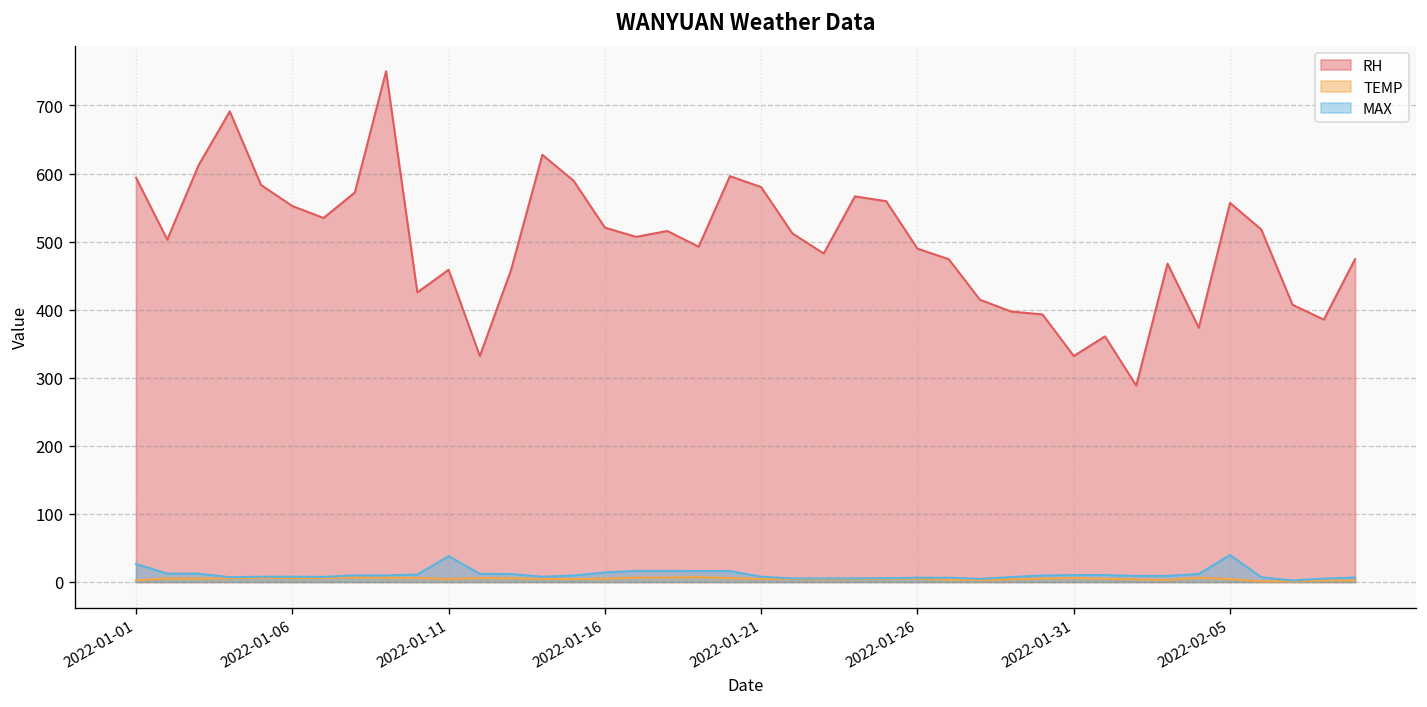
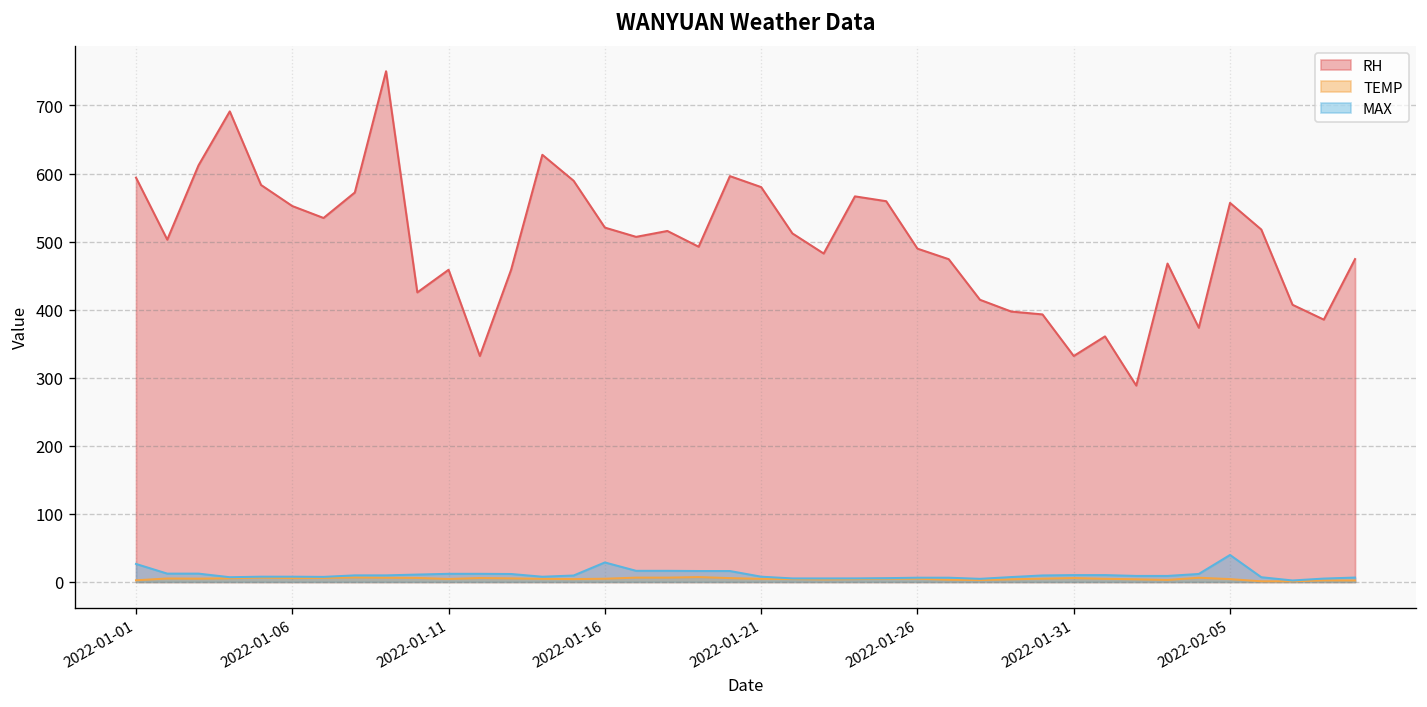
  {
    "MAX": {
      "2022-01-01": 30,
-     "2022-01-11": 40,
-     "2022-01-16": 10,
+     "2022-01-11": 10,
+     "2022-01-16": 30,
      "2022-02-05": 40
    }
  }
